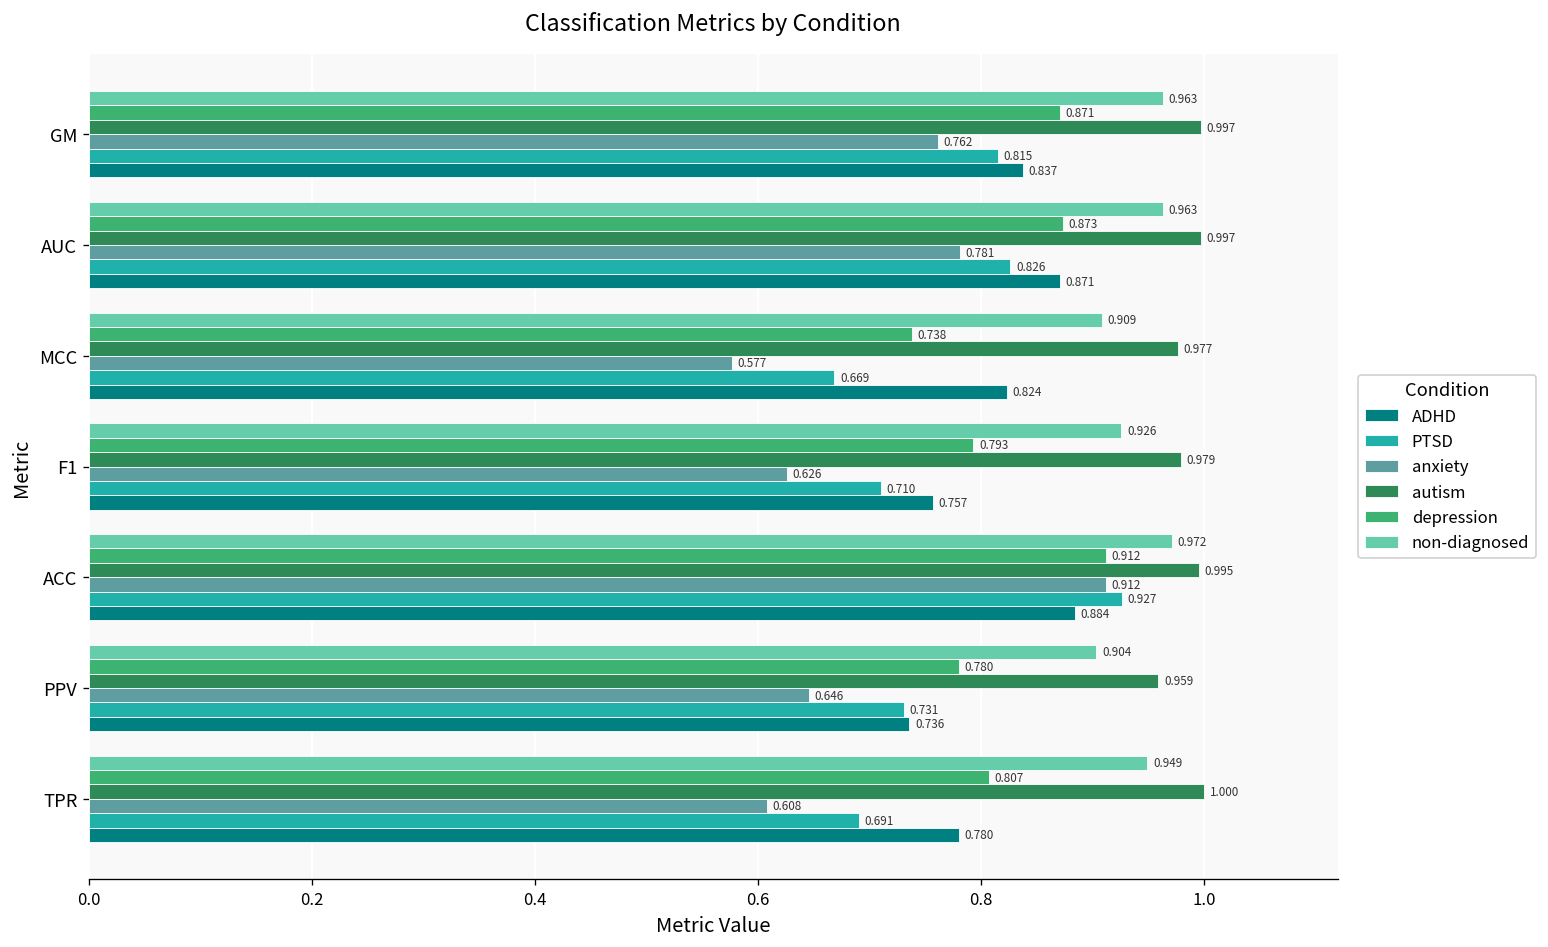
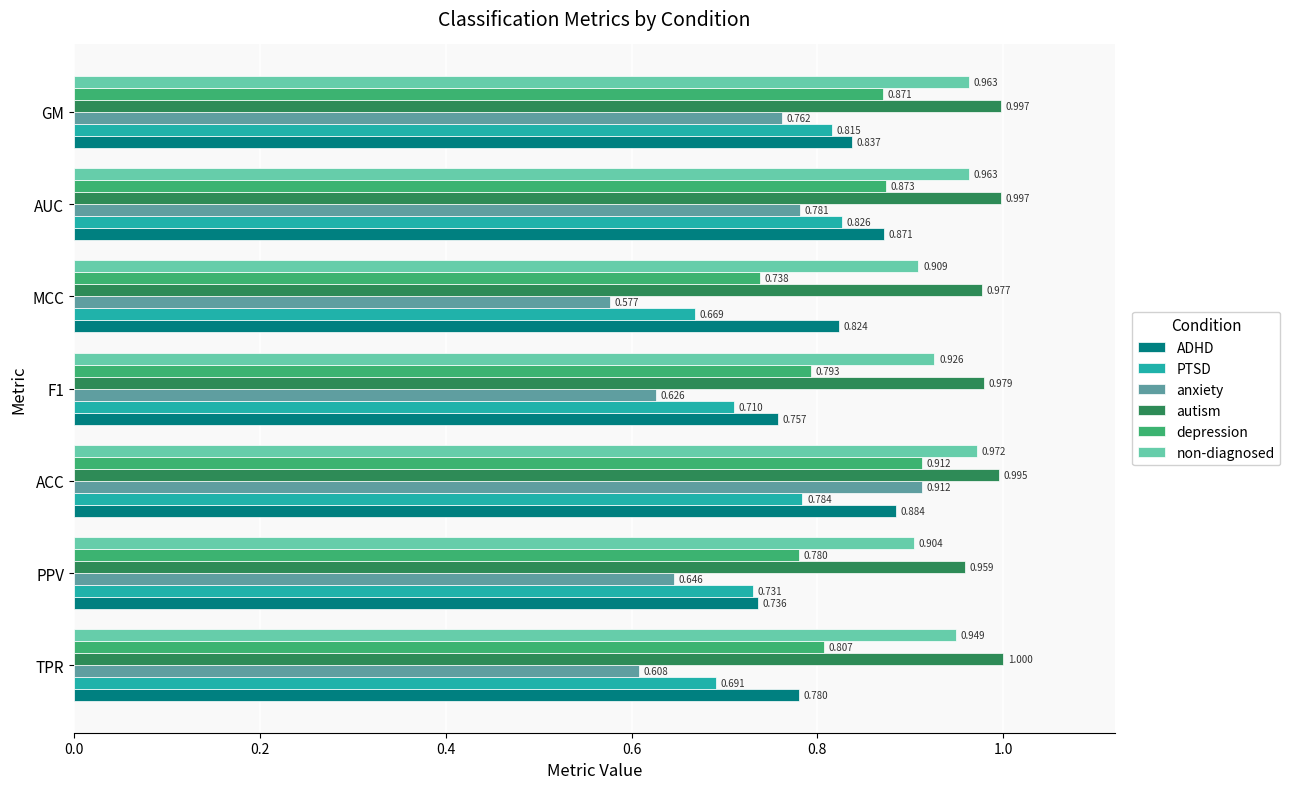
  {
    "ADHD": {
      "GM": 0.837,
      "AUC": 0.871,
      "MCC": 0.824,
      "F1": 0.757,
      "ACC": 0.884,
      "PPV": 0.736,
      "TPR": 0.780
    },
    "PTSD": {
      "GM": 0.815,
      "AUC": 0.826,
      "MCC": 0.669,
      "F1": 0.710,
-     "ACC": 0.927,
+     "ACC": 0.784,
      "PPV": 0.731,
      "TPR": 0.691
    }
  }
